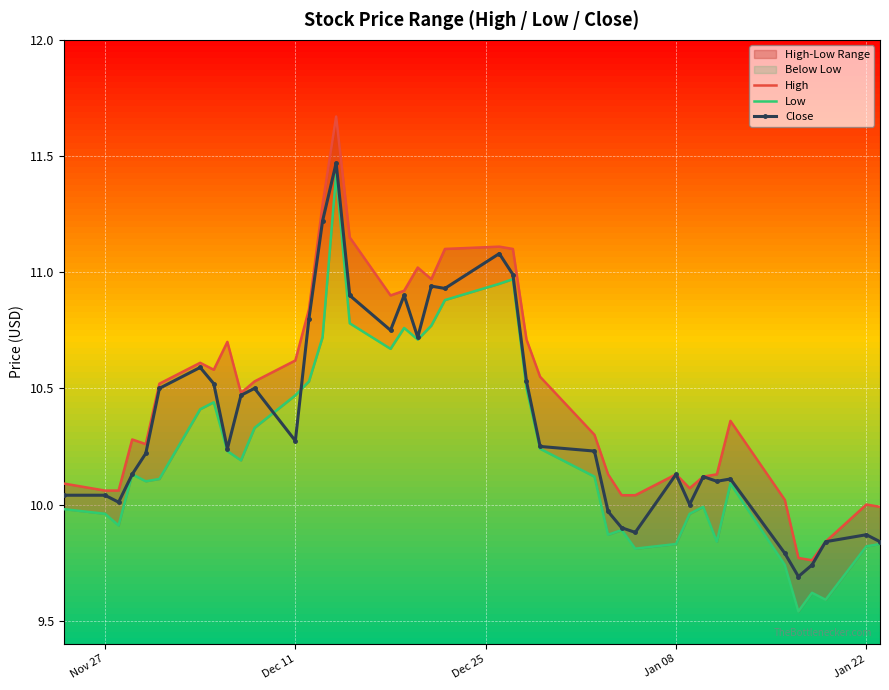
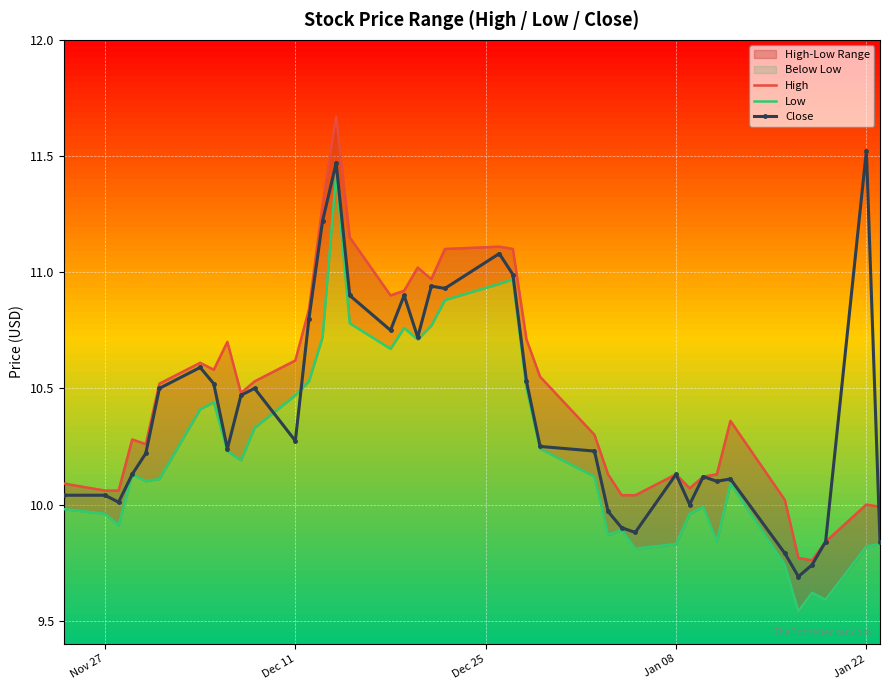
  {
    "Close": {
      "Nov 27": 10.04,
      "Dec 11": 10.27,
-     "Jan 22": 9.87
+     "Jan 22": 11.52
    }
  }
